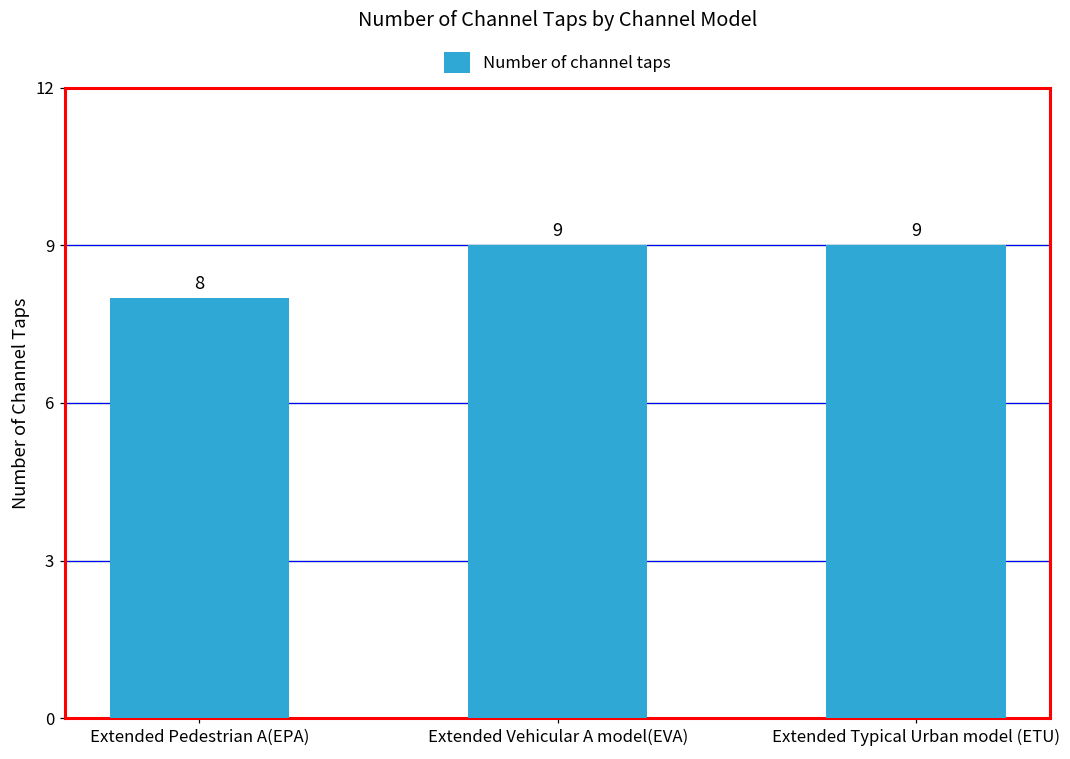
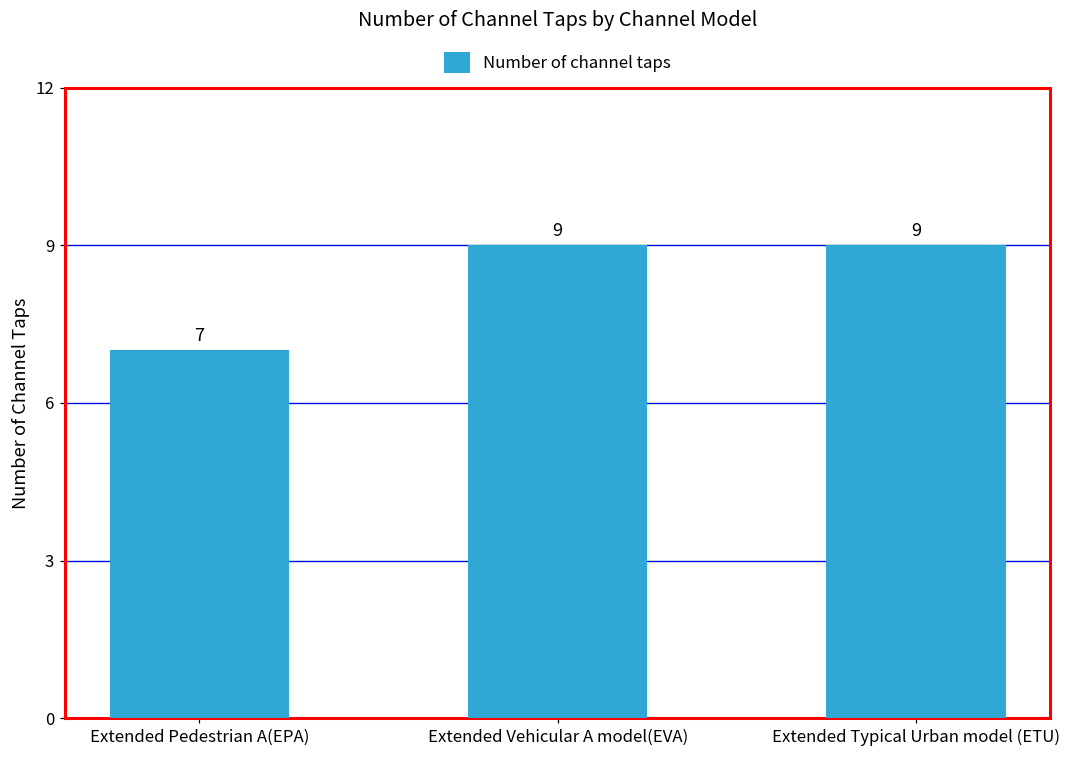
  {
-   "Extended Pedestrian A(EPA)": 8,
+   "Extended Pedestrian A(EPA)": 7,
    "Extended Vehicular A model(EVA)": 9,
    "Extended Typical Urban model (ETU)": 9
  }
